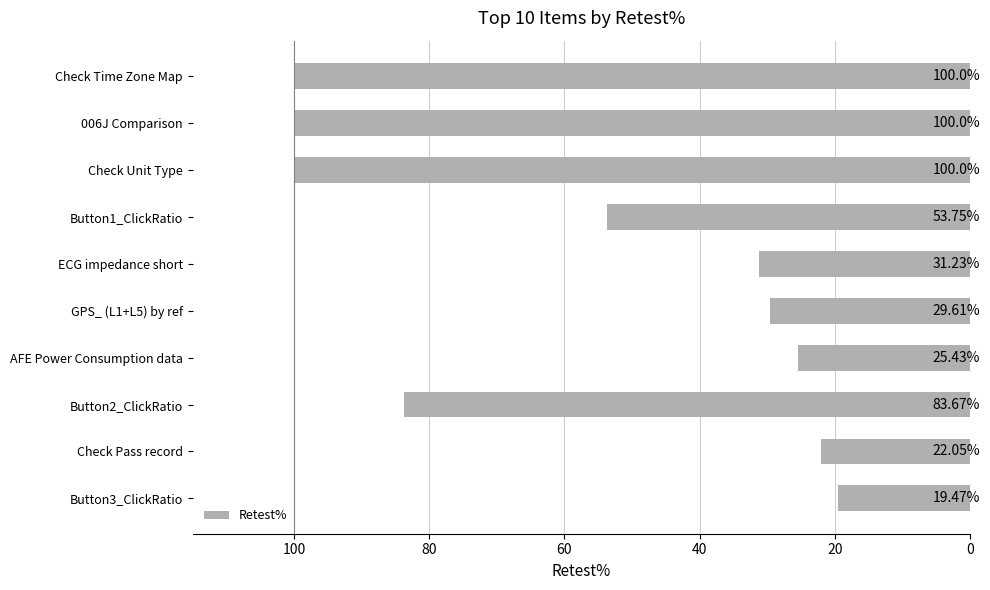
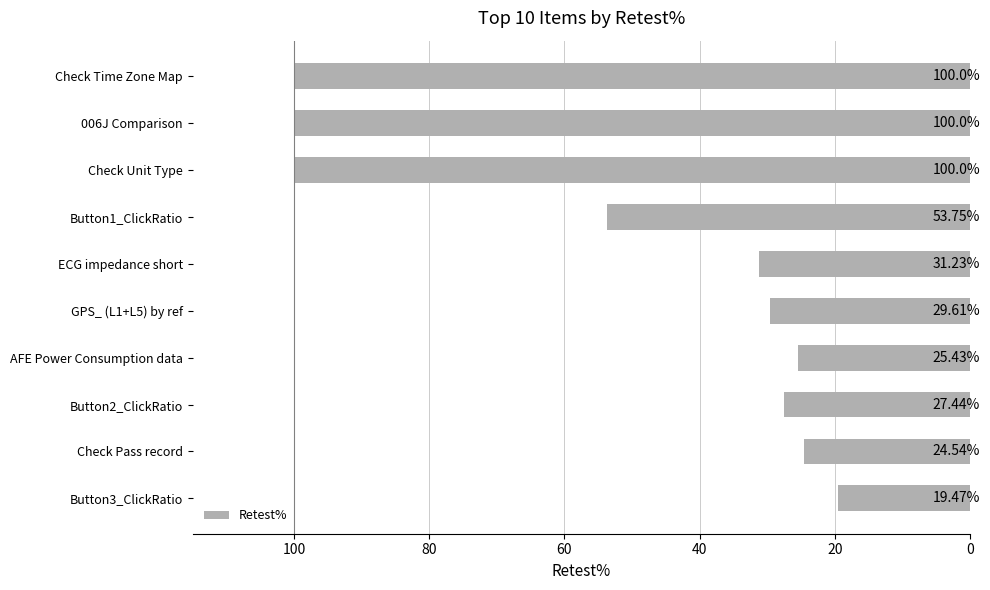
  {
    "Check Time Zone Map": "100.0%",
    "006J Comparison": "100.0%",
    "Check Unit Type": "100.0%",
    "Button1_ClickRatio": "53.75%",
    "ECG impedance short": "31.23%",
    "GPS_ (L1+L5) by ref": "29.61%",
    "AFE Power Consumption data": "25.43%",
-   "Button2_ClickRatio": "83.67%",
-   "Check Pass record": "22.05%",
+   "Button2_ClickRatio": "27.44%",
+   "Check Pass record": "24.54%",
    "Button3_ClickRatio": "19.47%"
  }
